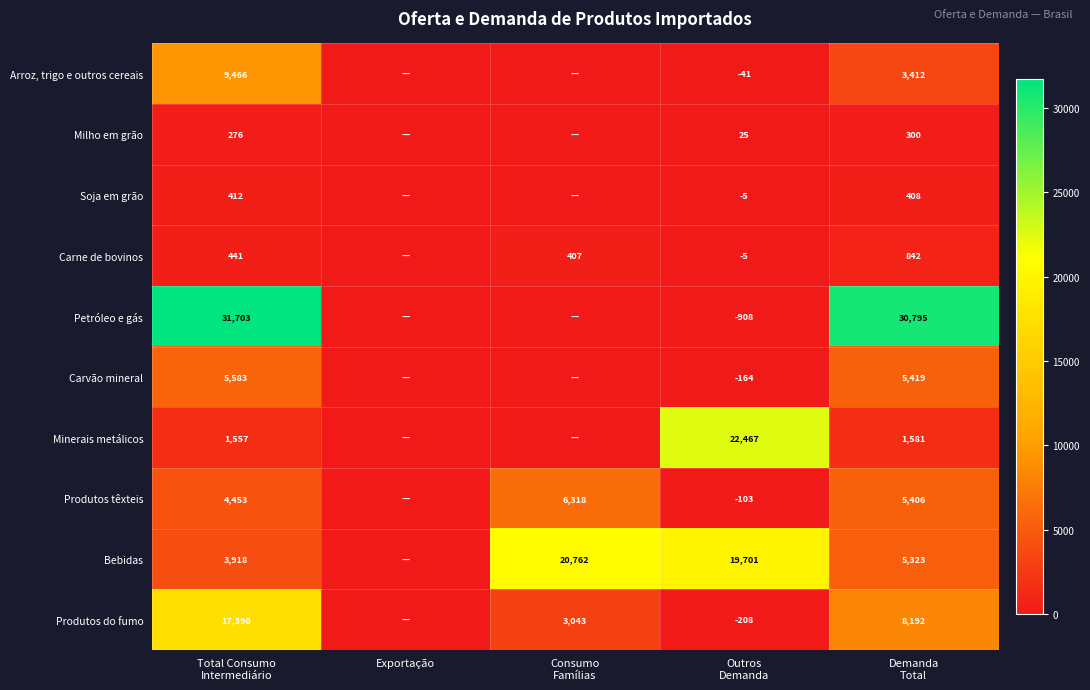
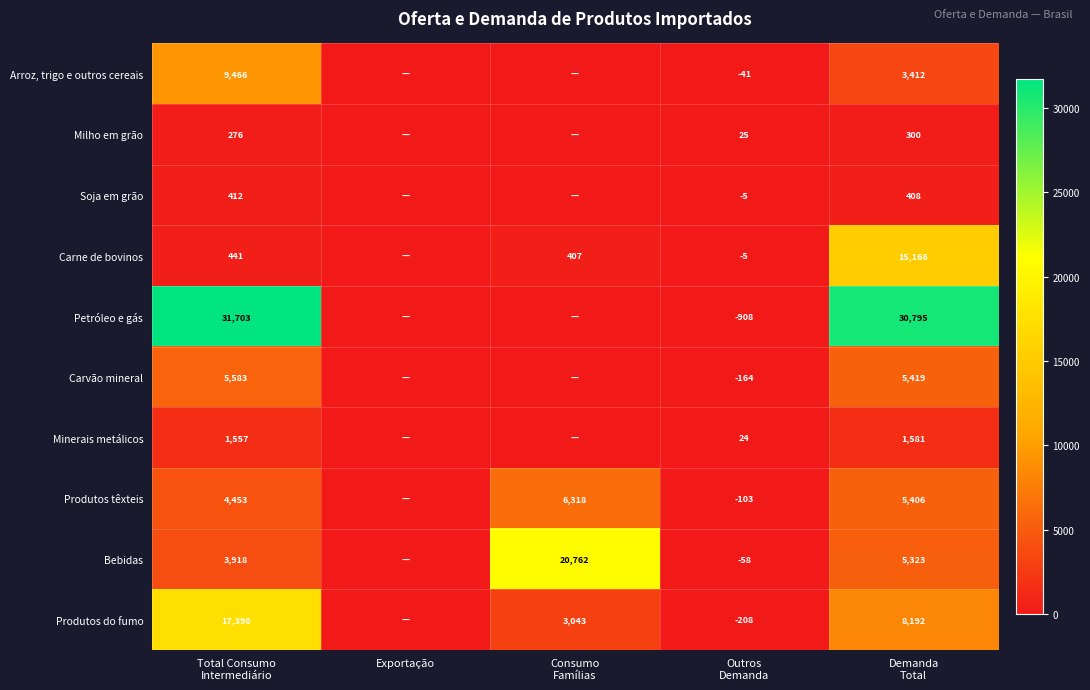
  {
    "Arroz, trigo e outros cereais": {
      "Total Consumo Intermediário": "9,466",
      "Outros Demanda": "-41",
      "Demanda Total": "3,412"
    },
    "Milho em grão": {
      "Total Consumo Intermediário": "276",
      "Outros Demanda": "25",
      "Demanda Total": "300"
    },
    "Soja em grão": {
      "Total Consumo Intermediário": "412",
      "Outros Demanda": "-5",
      "Demanda Total": "408"
    },
    "Carne de bovinos": {
      "Total Consumo Intermediário": "441",
      "Consumo Famílias": "407",
      "Outros Demanda": "-5",
-     "Demanda Total": "842"
+     "Demanda Total": "15,166"
    },
    "Petróleo e gás": {
      "Total Consumo Intermediário": "31,703",
      "Outros Demanda": "-908",
      "Demanda Total": "30,795"
    },
    "Carvão mineral": {
      "Total Consumo Intermediário": "5,583",
      "Outros Demanda": "-164",
      "Demanda Total": "5,419"
    },
    "Minerais metálicos": {
      "Total Consumo Intermediário": "1,557",
-     "Outros Demanda": "22,467",
+     "Outros Demanda": "24",
      "Demanda Total": "1,581"
    },
    "Produtos têxteis": {
      "Total Consumo Intermediário": "4,453",
      "Consumo Famílias": "6,318",
      "Outros Demanda": "-103",
      "Demanda Total": "5,406"
    },
    "Bebidas": {
      "Total Consumo Intermediário": "3,918",
      "Consumo Famílias": "20,762",
-     "Outros Demanda": "19,701",
+     "Outros Demanda": "-58",
      "Demanda Total": "5,323"
    },
    "Produtos do fumo": {
      "Total Consumo Intermediário": "17,390",
      "Consumo Famílias": "3,043",
      "Outros Demanda": "-208",
      "Demanda Total": "8,192"
    }
  }
